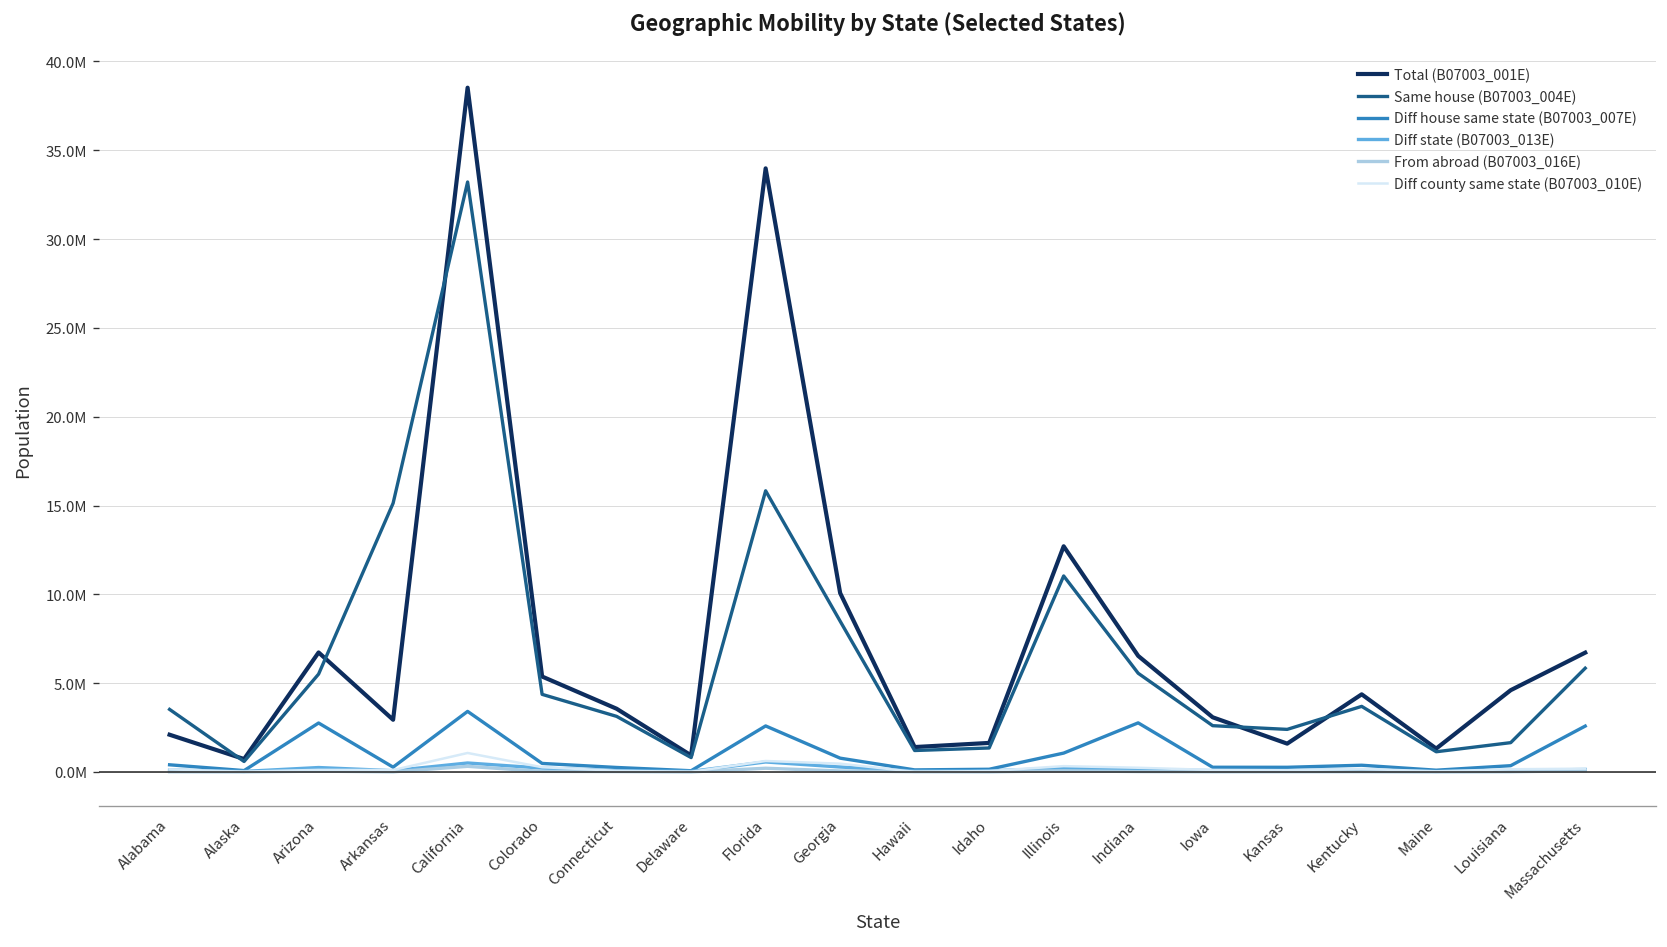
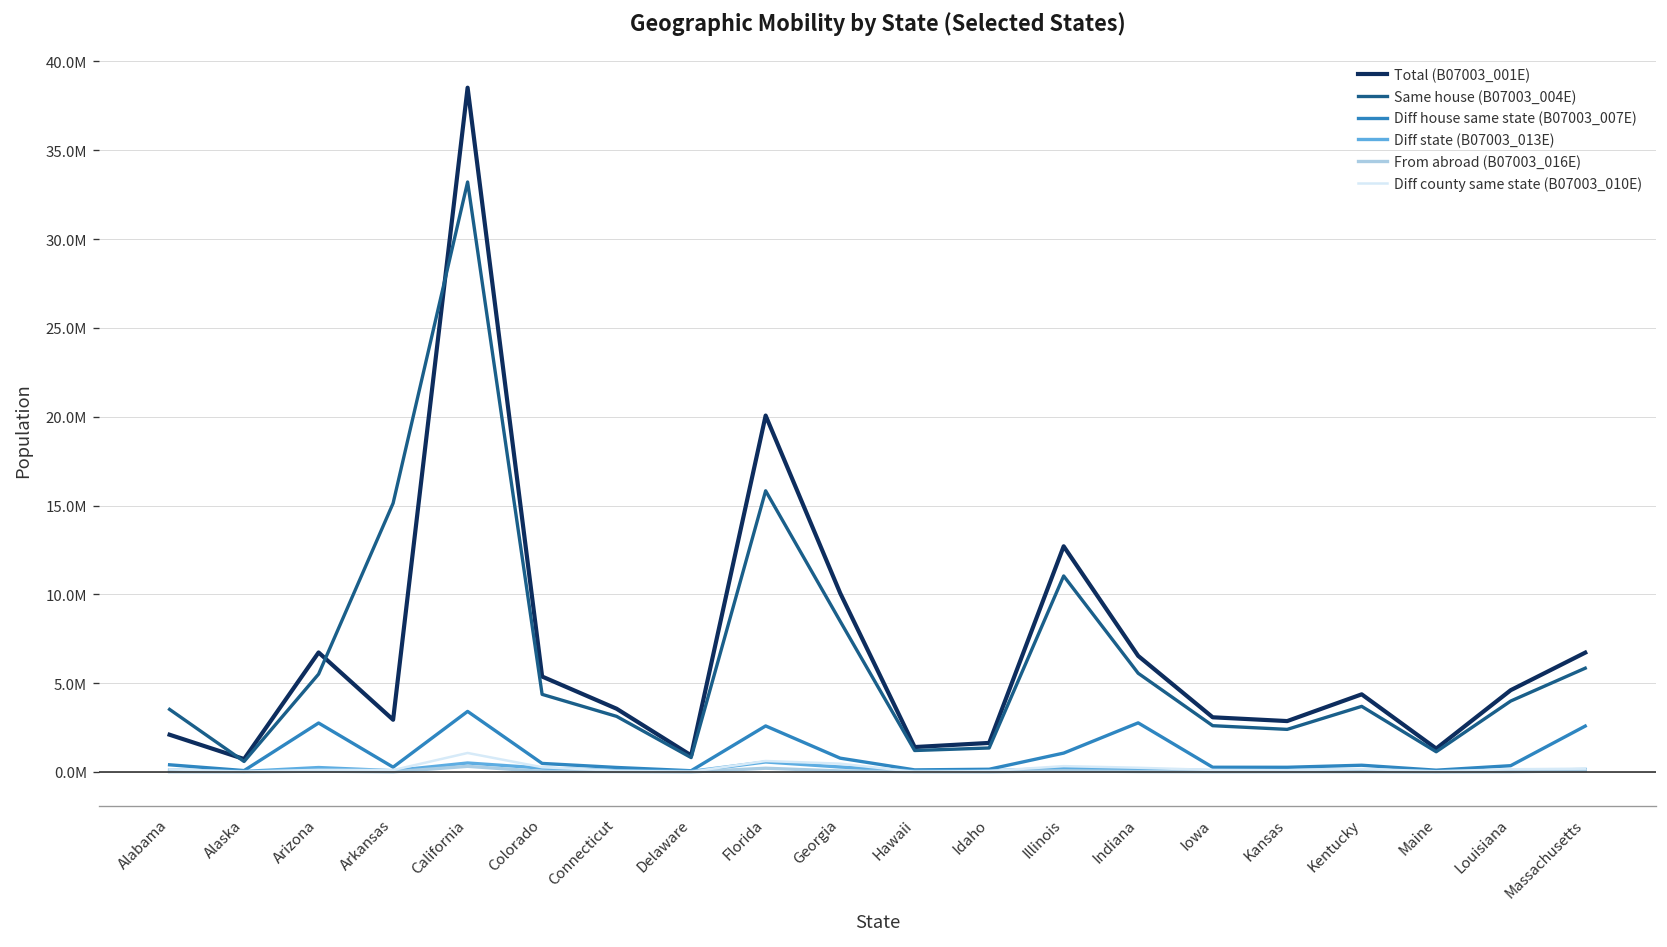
  {
    "Total (B07003_001E)": {
      "Alabama": 2100000,
      "Arizona": 6700000,
      "Arkansas": 2900000,
      "California": 38500000,
      "Colorado": 5400000,
      "Connecticut": 3600000,
-     "Florida": 34000000,
+     "Florida": 20100000,
      "Georgia": 10100000,
      "Hawaii": 1400000,
      "Idaho": 1600000,
      "Illinois": 12700000,
      "Indiana": 6500000,
      "Iowa": 3100000,
-     "Kansas": 1600000,
+     "Kansas": 2900000,
      "Kentucky": 4400000,
      "Maine": 1300000,
      "Louisiana": 4600000,
      "Massachusetts": 6700000
    },
    "Same house (B07003_004E)": {
      "Alabama": 3500000,
      "Arizona": 5500000,
      "Arkansas": 15100000,
      "California": 33200000,
      "Colorado": 4400000,
      "Connecticut": 3100000,
      "Florida": 15800000,
      "Georgia": 8500000,
      "Hawaii": 1200000,
      "Idaho": 1400000,
      "Illinois": 11000000,
      "Indiana": 5600000,
      "Iowa": 2600000,
      "Kansas": 2400000,
      "Kentucky": 3700000,
      "Maine": 1100000,
-     "Louisiana": 1700000,
+     "Louisiana": 4000000,
      "Massachusetts": 5800000
    },
    "Diff house same state (B07003_007E)": {
      "Alabama": 400000,
      "Arizona": 2800000,
      "California": 3400000,
      "Colorado": 500000,
      "Connecticut": 300000,
      "Florida": 2600000,
      "Georgia": 800000,
      "Illinois": 1100000,
      "Indiana": 2800000,
      "Kentucky": 400000,
      "Louisiana": 400000,
      "Massachusetts": 2600000
    },
    "Diff state (B07003_013E)": {
      "California": 500000,
      "Georgia": 300000
    }
  }
